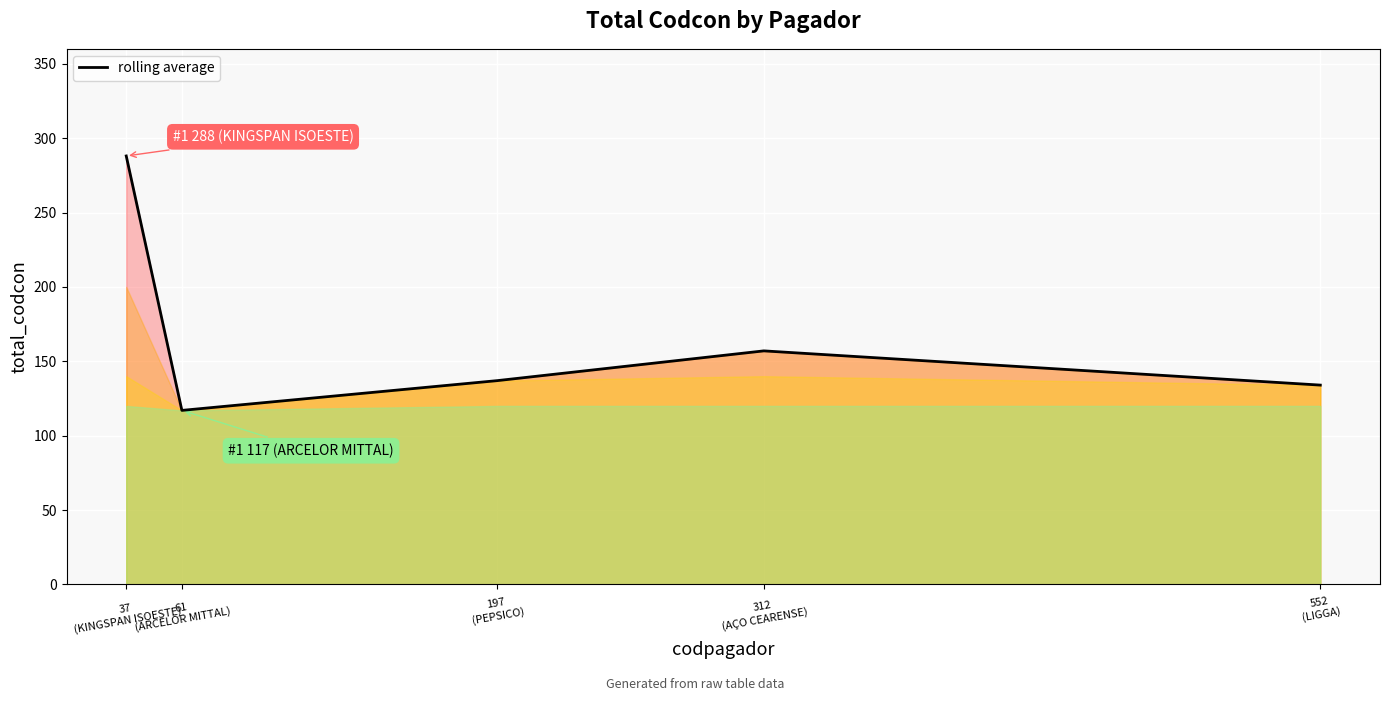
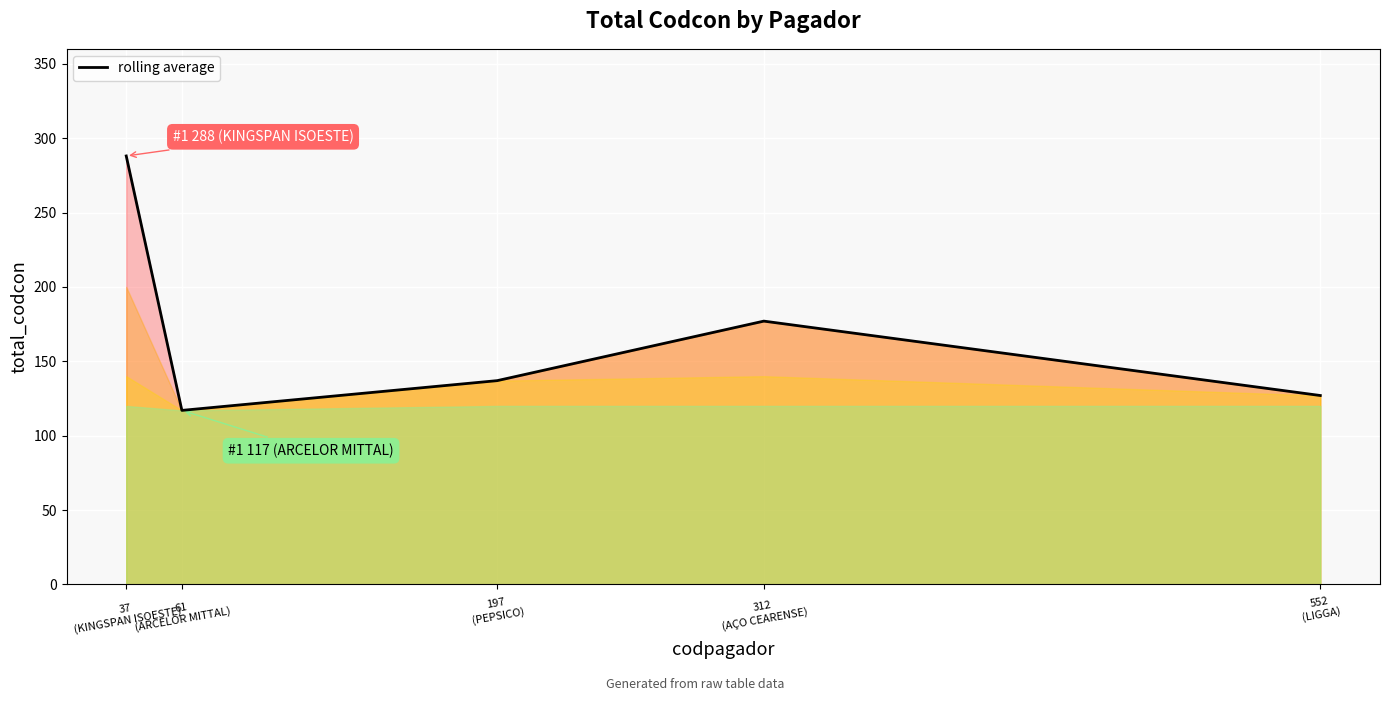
  {
    "rolling average": {
-     "312 (AÇO CEARENSE)": 157,
-     "552 (LIGGA)": 134
+     "312 (AÇO CEARENSE)": 177,
+     "552 (LIGGA)": 127
    }
  }
